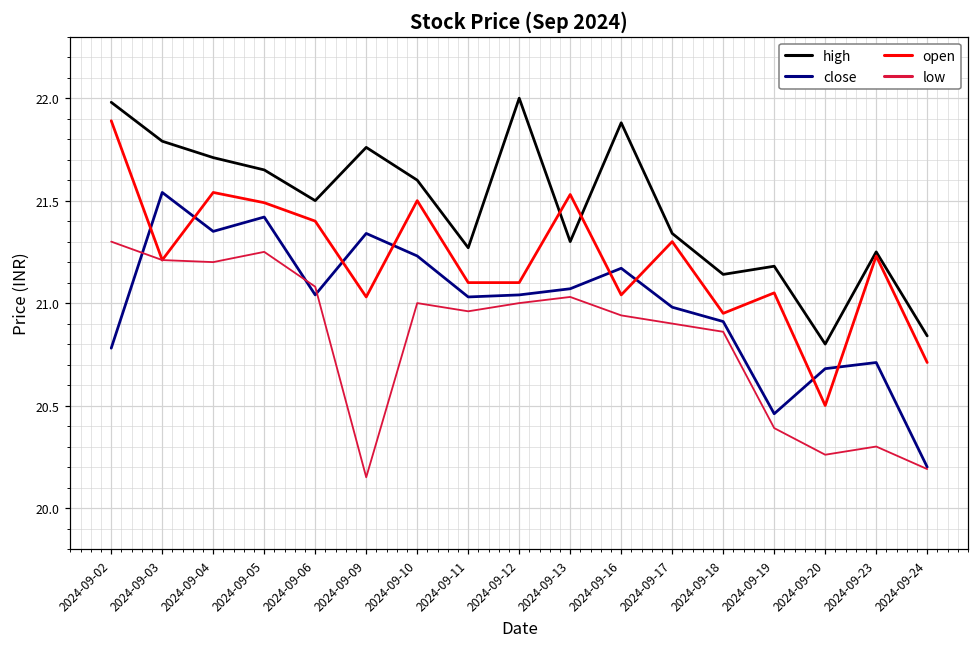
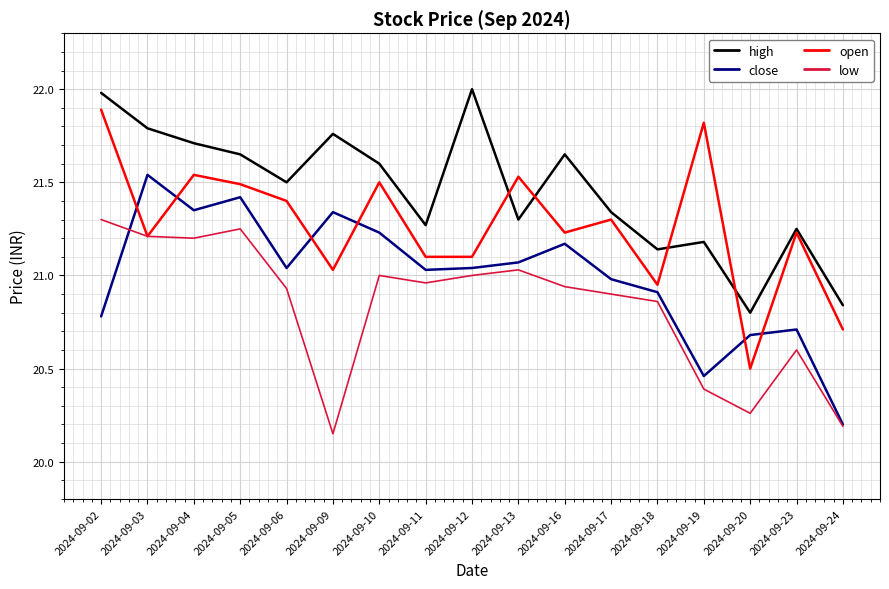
  {
    "high": {
      "2024-09-02": 21.98,
      "2024-09-03": 21.79,
      "2024-09-04": 21.71,
      "2024-09-05": 21.65,
      "2024-09-06": 21.50,
      "2024-09-09": 21.76,
      "2024-09-10": 21.60,
      "2024-09-11": 21.27,
      "2024-09-12": 22.00,
      "2024-09-13": 21.30,
-     "2024-09-16": 21.88,
+     "2024-09-16": 21.65,
      "2024-09-17": 21.34,
      "2024-09-18": 21.14,
      "2024-09-19": 21.18,
      "2024-09-20": 20.80,
      "2024-09-23": 21.25,
      "2024-09-24": 20.84
    },
    "close": {
      "2024-09-02": 20.78,
      "2024-09-03": 21.54,
      "2024-09-04": 21.35,
      "2024-09-05": 21.42,
      "2024-09-06": 21.04,
      "2024-09-09": 21.34,
      "2024-09-10": 21.23,
      "2024-09-11": 21.03,
      "2024-09-12": 21.04,
      "2024-09-13": 21.07,
      "2024-09-16": 21.17,
      "2024-09-17": 20.98,
      "2024-09-18": 20.91,
      "2024-09-19": 20.46,
      "2024-09-20": 20.68,
      "2024-09-23": 20.71
    },
    "open": {
      "2024-09-02": 21.89,
      "2024-09-04": 21.54,
      "2024-09-05": 21.49,
      "2024-09-06": 21.40,
      "2024-09-09": 21.03,
      "2024-09-10": 21.50,
      "2024-09-11": 21.10,
      "2024-09-12": 21.10,
      "2024-09-13": 21.53,
-     "2024-09-16": 21.04,
+     "2024-09-16": 21.23,
      "2024-09-17": 21.30,
      "2024-09-18": 20.95,
-     "2024-09-19": 21.05,
+     "2024-09-19": 21.82,
      "2024-09-20": 20.50,
      "2024-09-23": 21.23,
      "2024-09-24": 20.71
    },
    "low": {
      "2024-09-02": 21.30,
      "2024-09-04": 21.20,
      "2024-09-05": 21.25,
-     "2024-09-06": 21.08,
+     "2024-09-06": 20.93,
      "2024-09-09": 20.15,
      "2024-09-10": 21.00,
      "2024-09-11": 20.96,
      "2024-09-12": 21.00,
      "2024-09-13": 21.03,
      "2024-09-16": 20.94,
      "2024-09-17": 20.90,
      "2024-09-18": 20.86,
      "2024-09-19": 20.39,
      "2024-09-20": 20.26,
-     "2024-09-23": 20.3
+     "2024-09-23": 20.6
    }
  }
